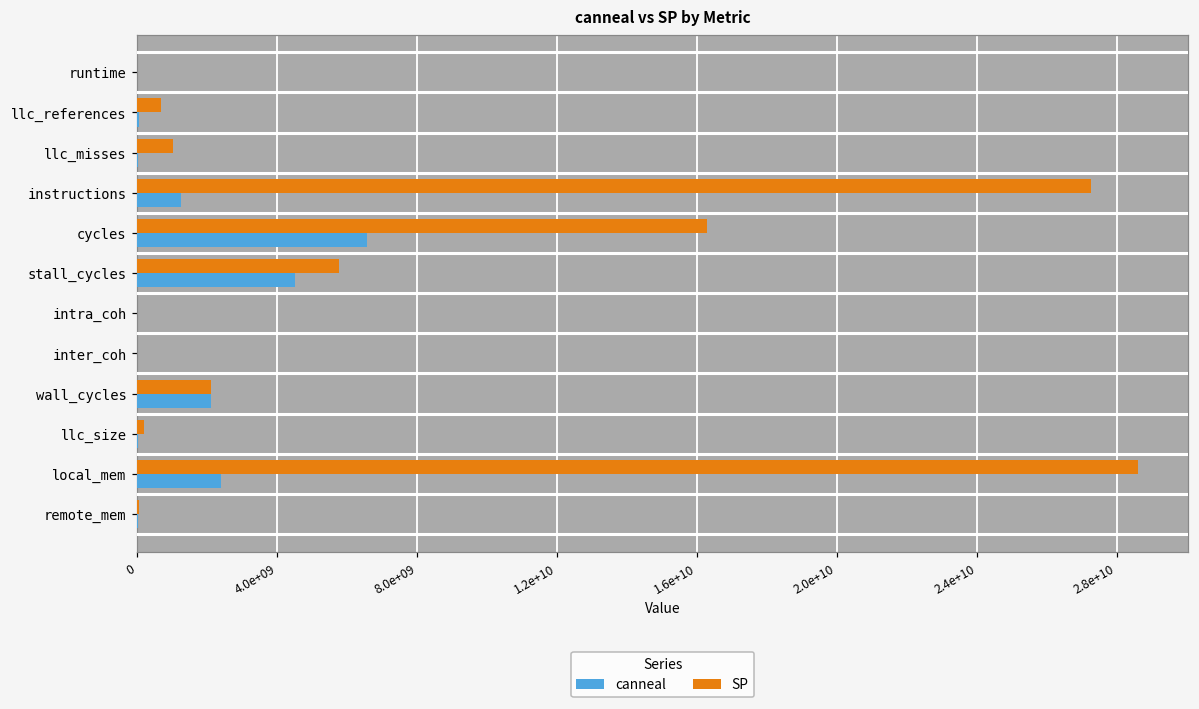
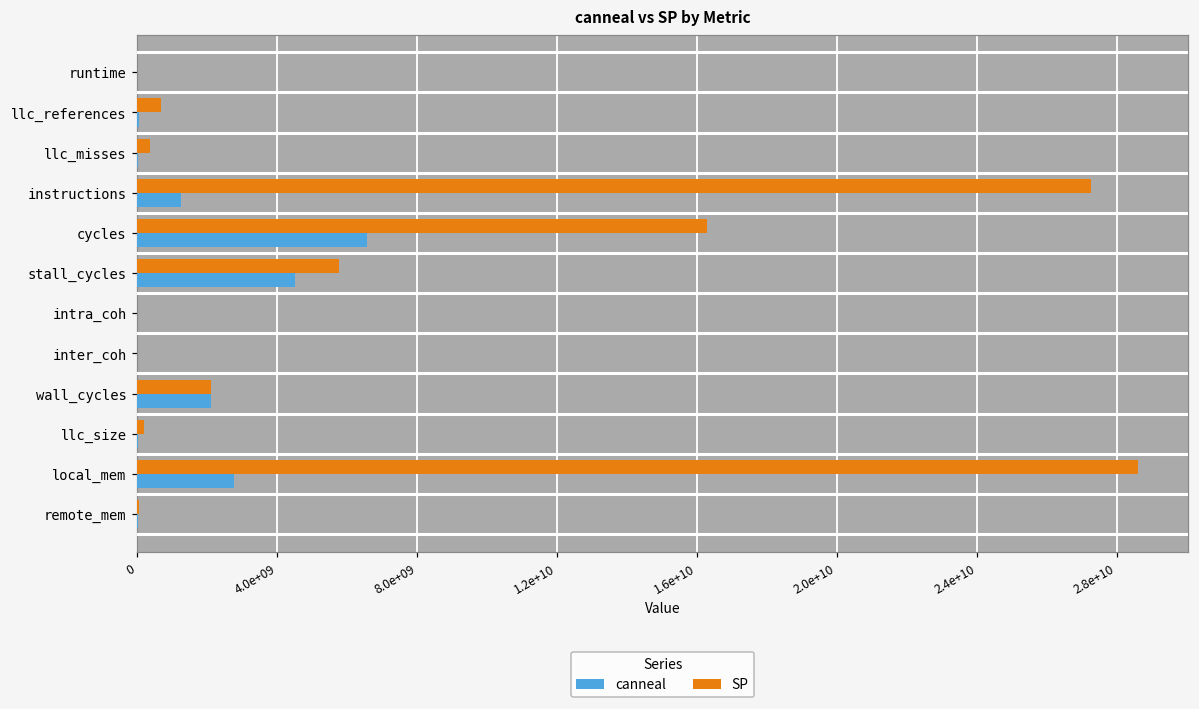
  {
    "canneal": {
      "instructions": 1300000000,
      "cycles": 6600000000,
      "stall_cycles": 4500000000,
      "wall_cycles": 2100000000,
-     "local_mem": 2400000000
+     "local_mem": 2800000000
    },
    "SP": {
      "llc_references": 700000000,
-     "llc_misses": 1000000000,
+     "llc_misses": 400000000,
      "instructions": 27300000000,
      "cycles": 16300000000,
      "stall_cycles": 5800000000,
      "wall_cycles": 2100000000,
      "llc_size": 200000000,
      "local_mem": 28600000000
    }
  }
